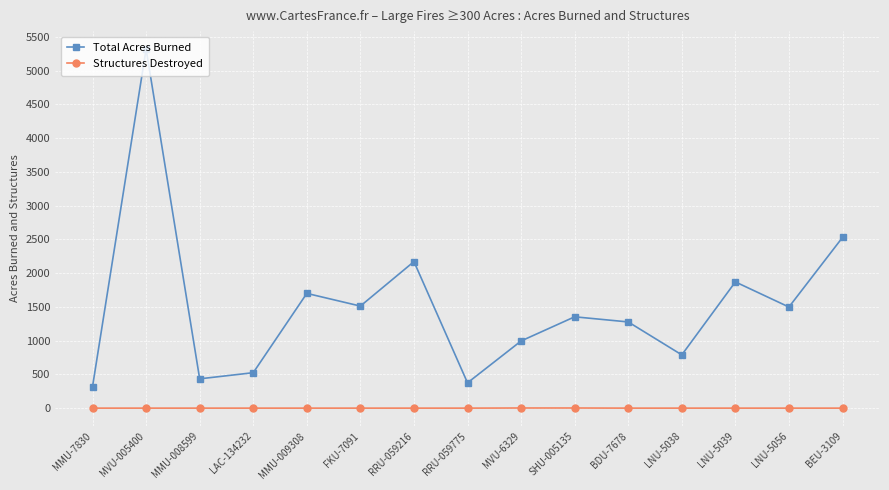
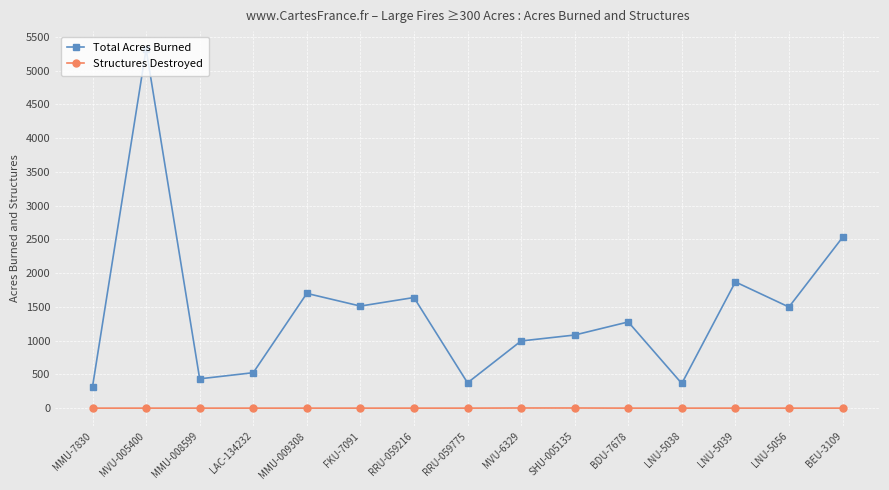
  {
    "Total Acres Burned": {
      "MMU-7830": 300,
      "MMU-008599": 400,
      "LAC-134232": 500,
      "MMU-009308": 1700,
      "FKU-7091": 1500,
-     "RRU-059216": 2200,
+     "RRU-059216": 1600,
      "RRU-059775": 400,
      "MVU-6329": 1000,
-     "SHU-005135": 1400,
+     "SHU-005135": 1100,
      "BDU-7678": 1300,
-     "LNU-5038": 800,
+     "LNU-5038": 400,
      "LNU-5039": 1900,
      "LNU-5056": 1500,
      "BEU-3109": 2500
    },
    "Structures Destroyed": {
      "MMU-7830": 0,
      "MVU-005400": 0,
      "MMU-008599": 0,
      "LAC-134232": 0,
      "MMU-009308": 0,
      "FKU-7091": 0,
      "RRU-059216": 0,
      "RRU-059775": 0,
      "MVU-6329": 0,
      "SHU-005135": 0,
      "BDU-7678": 0,
      "LNU-5038": 0,
      "LNU-5039": 0,
      "LNU-5056": 0,
      "BEU-3109": 0
    }
  }
